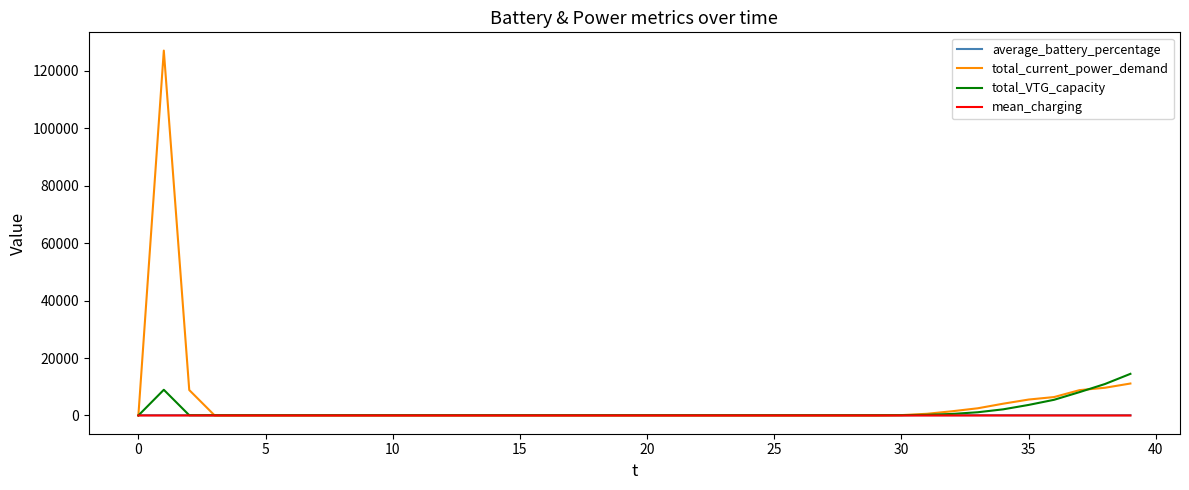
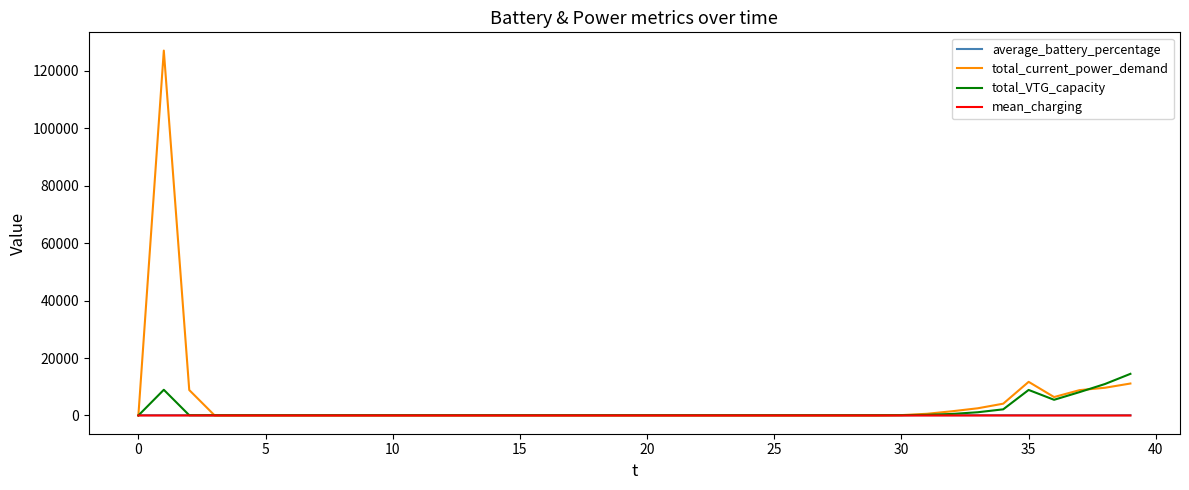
  {
    "total_current_power_demand": {
-     "35": 6000
+     "35": 12000
    },
    "total_VTG_capacity": {
-     "35": 4000
+     "35": 9000
    }
  }
